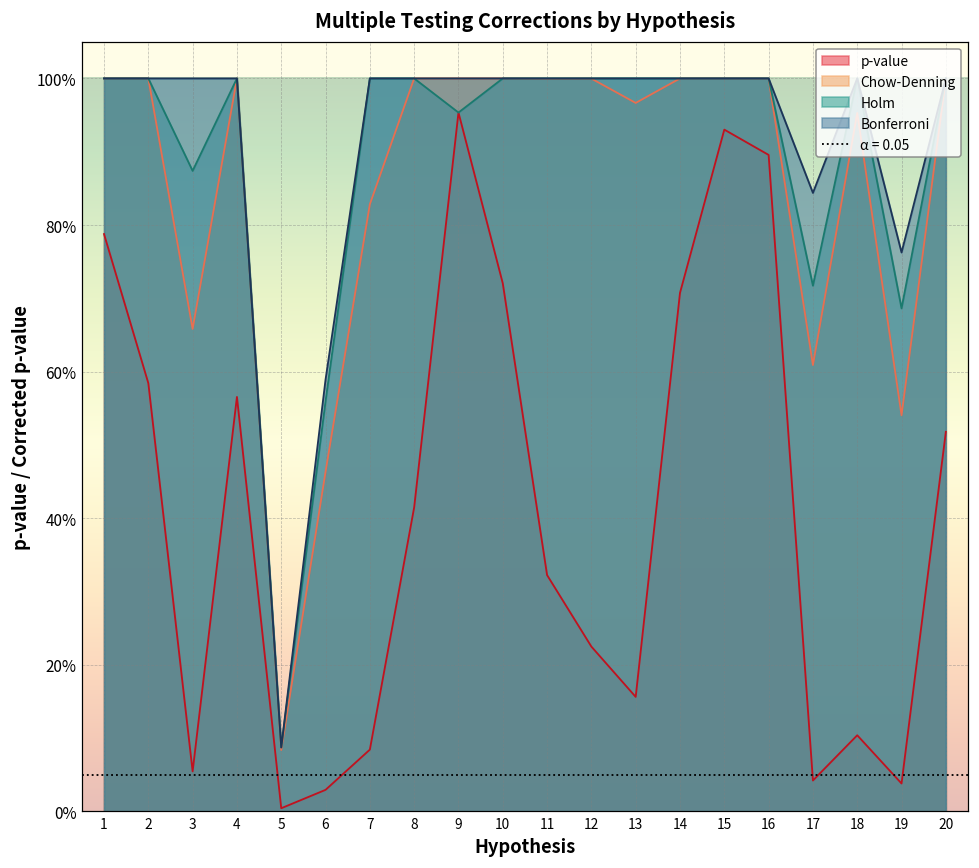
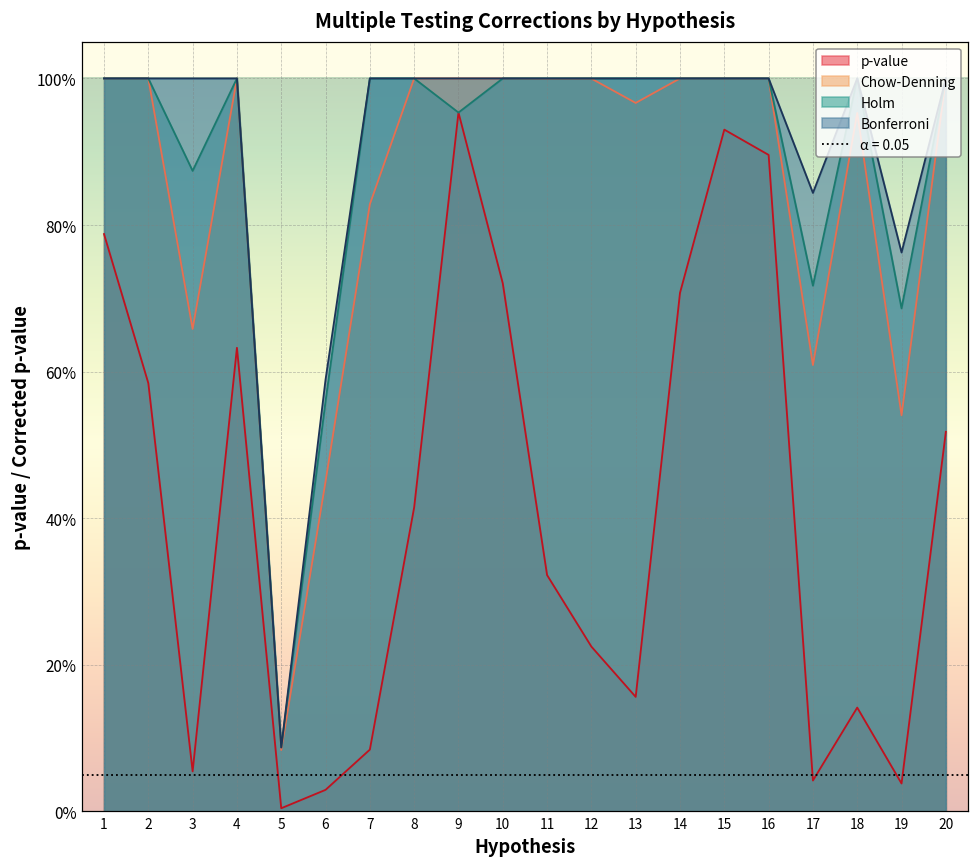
  {
    "p-value": {
      "1": "79%",
      "2": "58%",
      "3": "5%",
-     "4": "57%",
+     "4": "63%",
      "5": "0%",
      "6": "3%",
      "7": "8%",
      "8": "41%",
      "10": "72%",
      "11": "32%",
      "12": "22%",
      "13": "16%",
      "14": "71%",
      "15": "93%",
      "16": "90%",
      "17": "4%",
-     "18": "10%",
+     "18": "14%",
      "19": "4%",
      "20": "52%"
    },
    "Chow-Denning": {
      "3": "66%",
-     "6": "46%",
+     "6": "45%",
      "7": "83%",
      "13": "97%",
      "17": "61%",
      "19": "54%"
    }
  }
